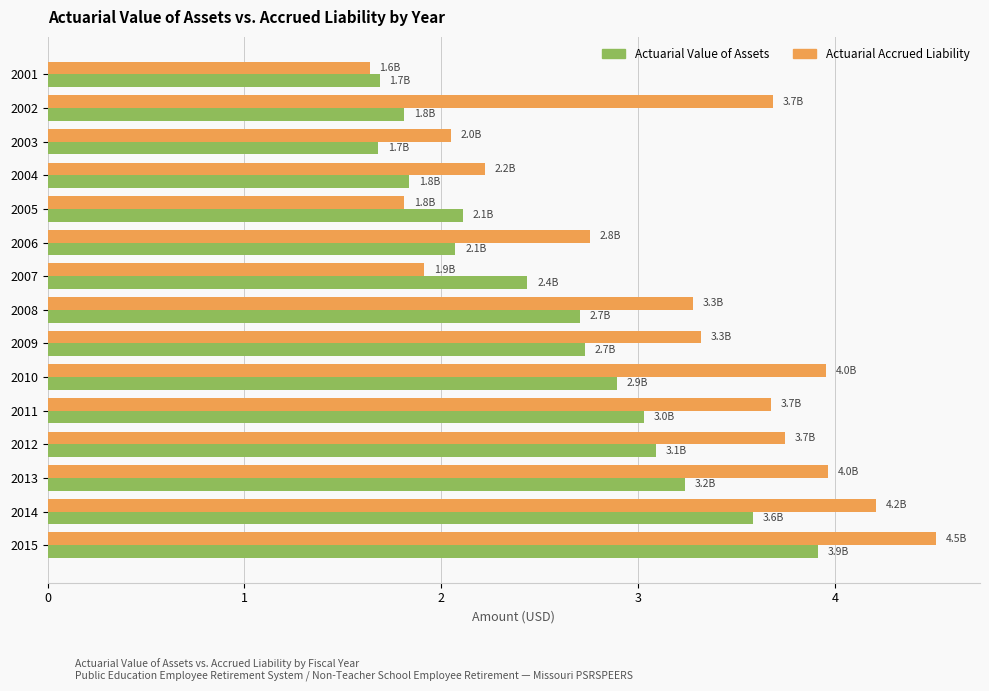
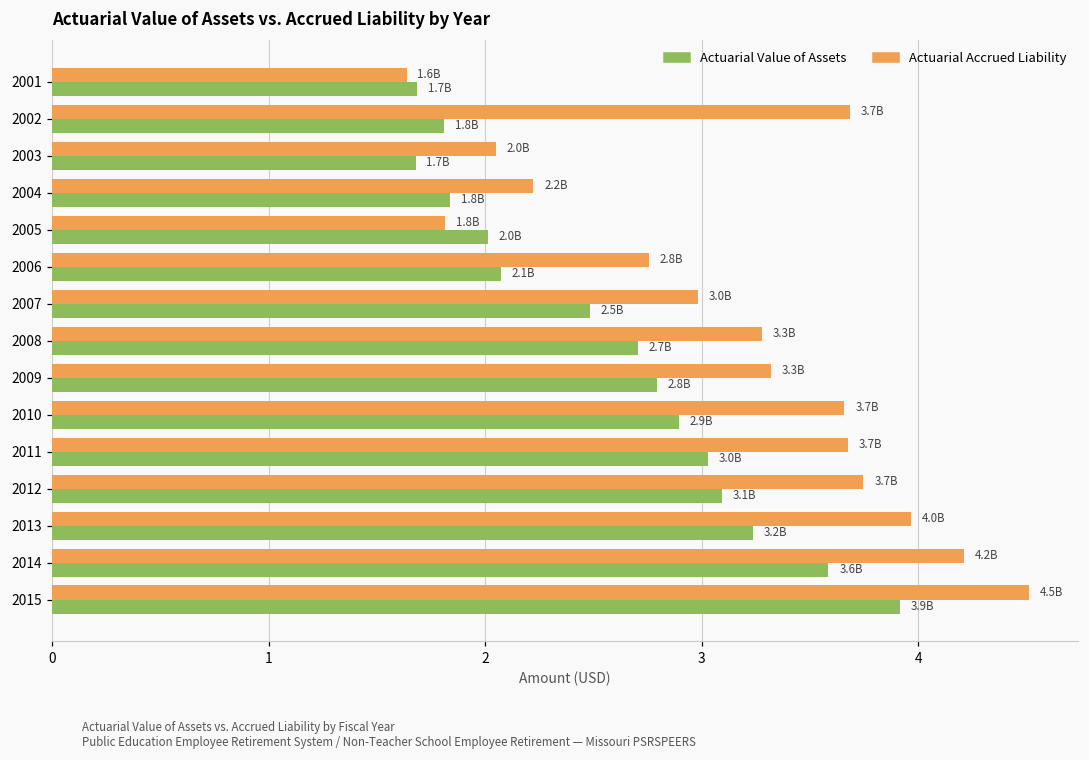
  {
    "Actuarial Value of Assets": {
      "2001": "1.7B",
      "2002": "1.8B",
      "2003": "1.7B",
      "2004": "1.8B",
-     "2005": "2.1B",
+     "2005": "2.0B",
      "2006": "2.1B",
-     "2007": "2.4B",
+     "2007": "2.5B",
      "2008": "2.7B",
-     "2009": "2.7B",
+     "2009": "2.8B",
      "2010": "2.9B",
      "2011": "3.0B",
      "2012": "3.1B",
      "2013": "3.2B",
      "2014": "3.6B",
      "2015": "3.9B"
    },
    "Actuarial Accrued Liability": {
      "2001": "1.6B",
      "2002": "3.7B",
      "2003": "2.0B",
      "2004": "2.2B",
      "2005": "1.8B",
      "2006": "2.8B",
-     "2007": "1.9B",
+     "2007": "3.0B",
      "2008": "3.3B",
      "2009": "3.3B",
-     "2010": "4.0B",
+     "2010": "3.7B",
      "2011": "3.7B",
      "2012": "3.7B",
      "2013": "4.0B",
      "2014": "4.2B",
      "2015": "4.5B"
    }
  }
